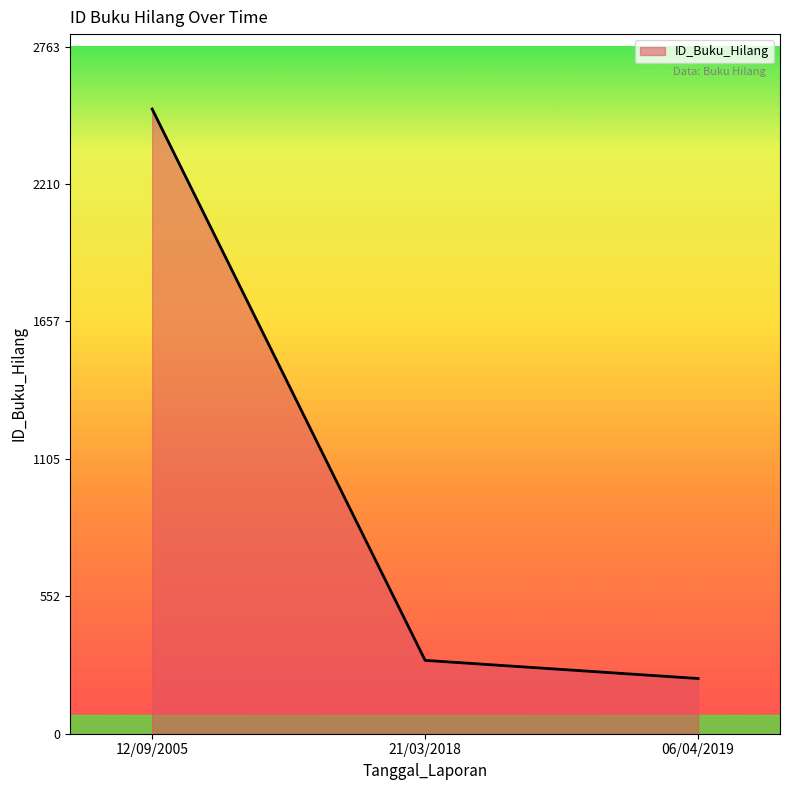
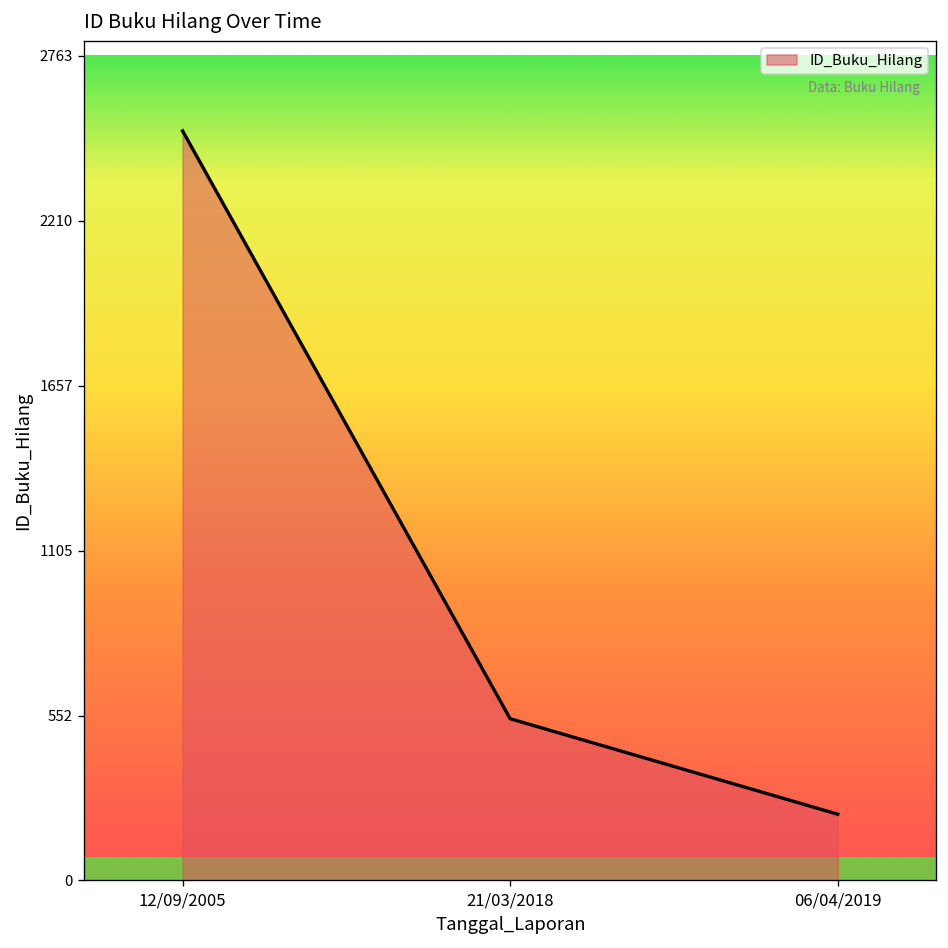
  {
    "12/09/2005": 2510,
-   "21/03/2018": 300,
+   "21/03/2018": 540,
    "06/04/2019": 220
  }
